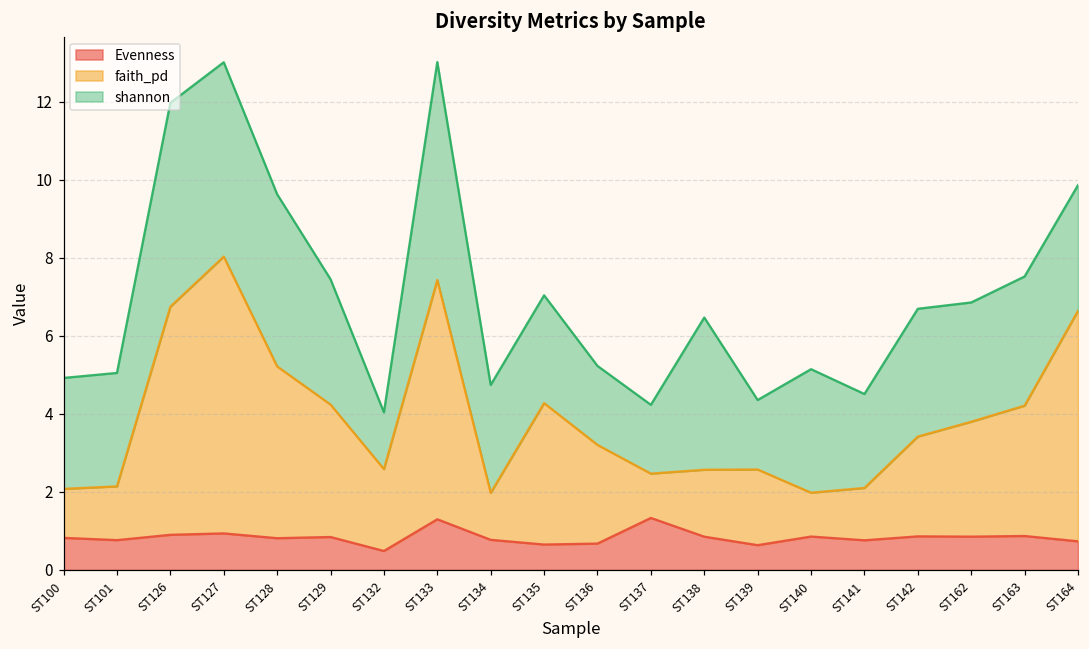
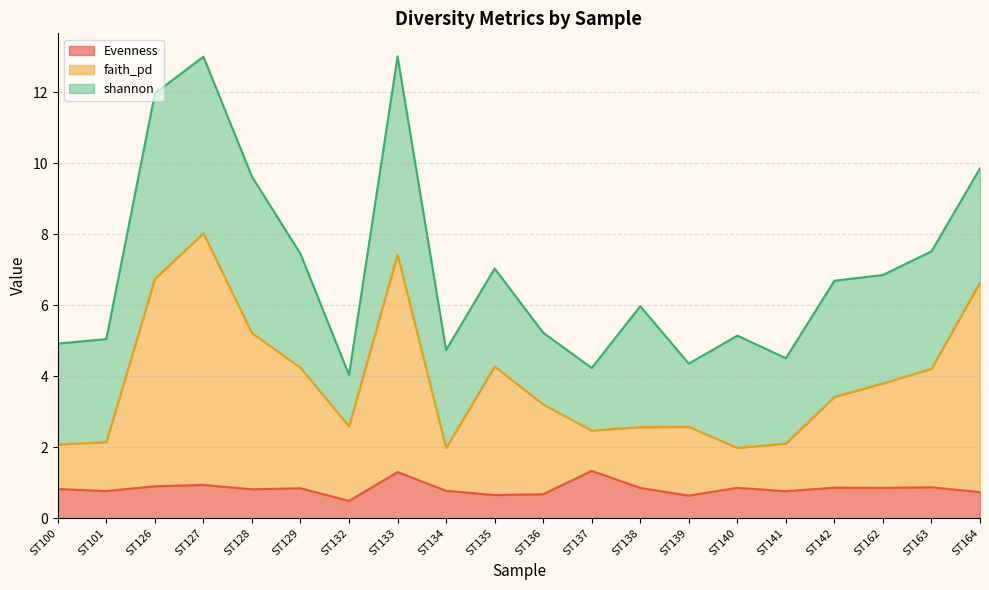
  {
    "Evenness": {
      "ST100": 0.8,
      "ST101": 0.8,
      "ST126": 0.9,
      "ST127": 0.9,
      "ST128": 0.8,
      "ST129": 0.8,
      "ST132": 0.5,
      "ST133": 1.3,
      "ST134": 0.8,
      "ST135": 0.7,
      "ST136": 0.7,
      "ST137": 1.3,
      "ST138": 0.9,
      "ST139": 0.6,
      "ST140": 0.9,
      "ST141": 0.8,
      "ST142": 0.9,
      "ST162": 0.9,
      "ST163": 0.9,
      "ST164": 0.7
    },
    "faith_pd": {
      "ST100": 1.3,
      "ST101": 1.4,
      "ST126": 5.8,
      "ST127": 7.1,
      "ST128": 4.4,
      "ST129": 3.4,
      "ST132": 2.1,
      "ST133": 6.1,
      "ST134": 1.2,
      "ST135": 3.6,
      "ST136": 2.5,
      "ST137": 1.1,
      "ST138": 1.7,
      "ST139": 1.9,
      "ST140": 1.1,
      "ST141": 1.3,
      "ST142": 2.6,
      "ST162": 2.9,
      "ST163": 3.3,
      "ST164": 5.9
    },
    "shannon": {
      "ST100": 2.8,
      "ST101": 2.9,
      "ST127": 5.0,
      "ST128": 4.4,
      "ST129": 3.2,
      "ST132": 1.5,
      "ST133": 5.6,
      "ST134": 2.8,
      "ST135": 2.8,
      "ST136": 2.0,
      "ST137": 1.8,
-     "ST138": 3.9,
+     "ST138": 3.4,
      "ST139": 1.8,
      "ST140": 3.2,
      "ST141": 2.4,
      "ST142": 3.3,
      "ST162": 3.1,
      "ST163": 3.3,
      "ST164": 3.2
    }
  }
